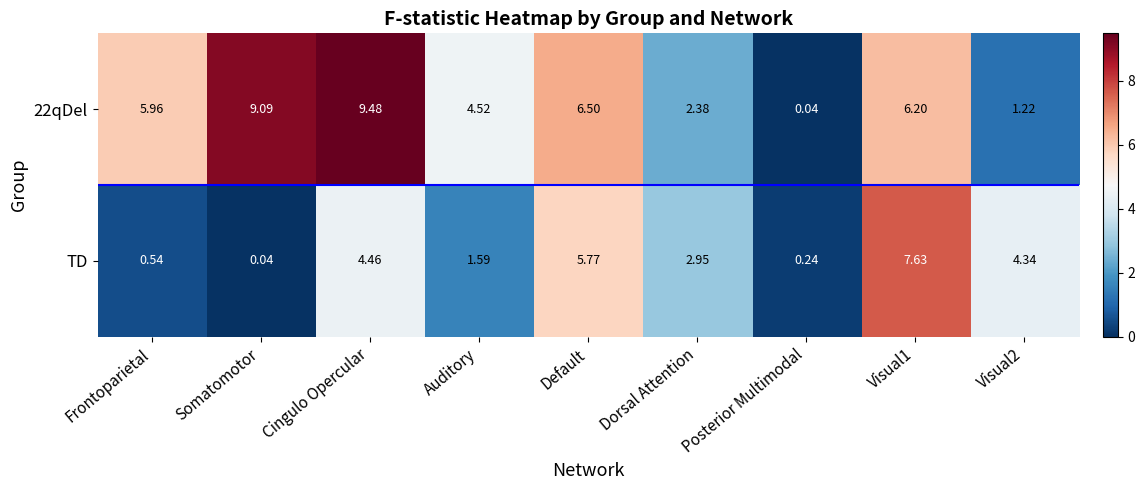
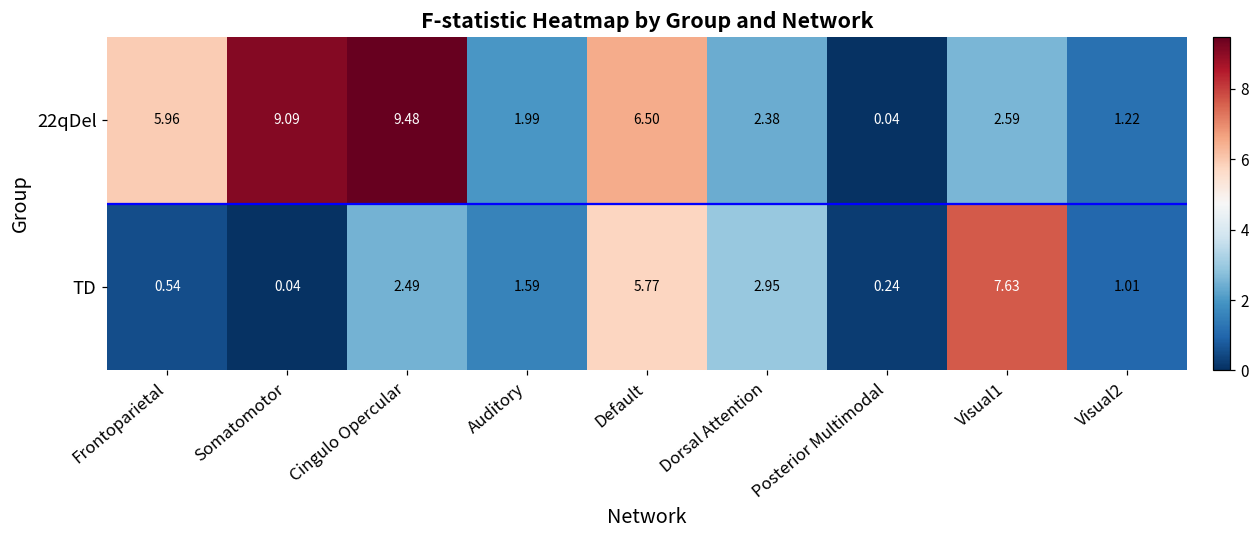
  {
    "22qDel": {
      "Frontoparietal": 5.96,
      "Somatomotor": 9.09,
      "Cingulo Opercular": 9.48,
-     "Auditory": 4.52,
+     "Auditory": 1.99,
      "Default": 6.50,
      "Dorsal Attention": 2.38,
      "Posterior Multimodal": 0.04,
-     "Visual1": 6.20,
+     "Visual1": 2.59,
      "Visual2": 1.22
    },
    "TD": {
      "Frontoparietal": 0.54,
      "Somatomotor": 0.04,
-     "Cingulo Opercular": 4.46,
+     "Cingulo Opercular": 2.49,
      "Auditory": 1.59,
      "Default": 5.77,
      "Dorsal Attention": 2.95,
      "Posterior Multimodal": 0.24,
      "Visual1": 7.63,
-     "Visual2": 4.34
+     "Visual2": 1.01
    }
  }
